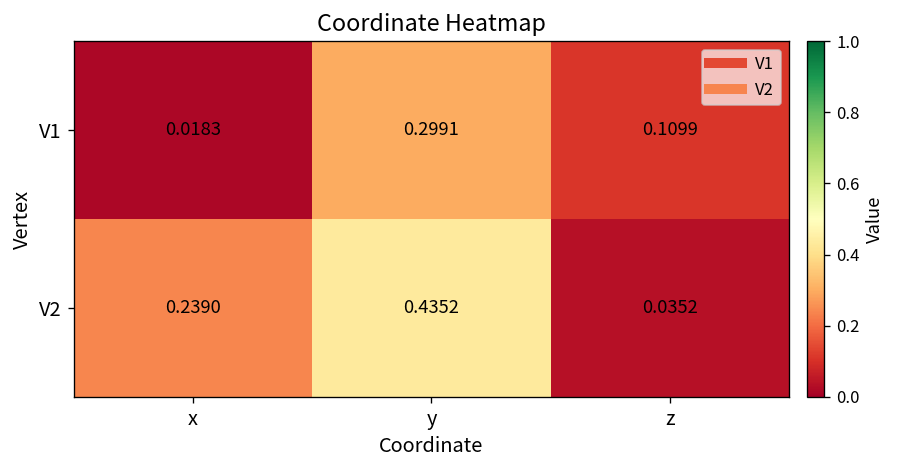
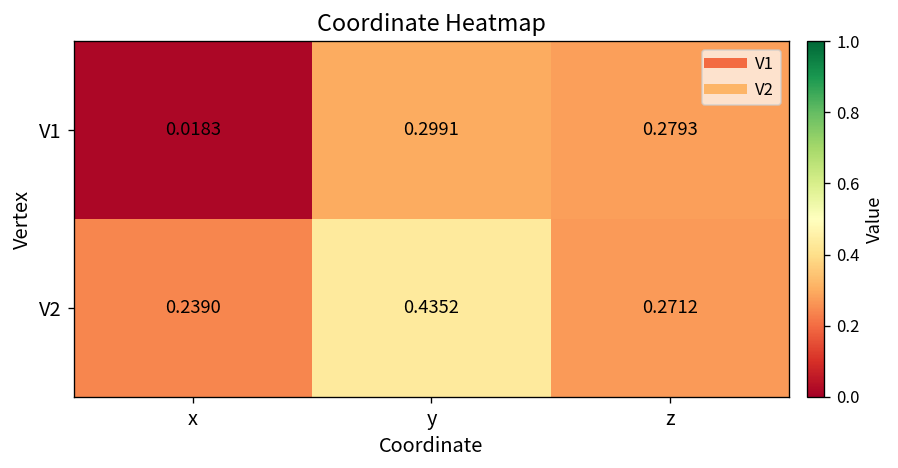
  {
    "V1": {
      "x": 0.0183,
      "y": 0.2991,
-     "z": 0.1099
+     "z": 0.2793
    },
    "V2": {
      "x": 0.2390,
      "y": 0.4352,
-     "z": 0.0352
+     "z": 0.2712
    }
  }
